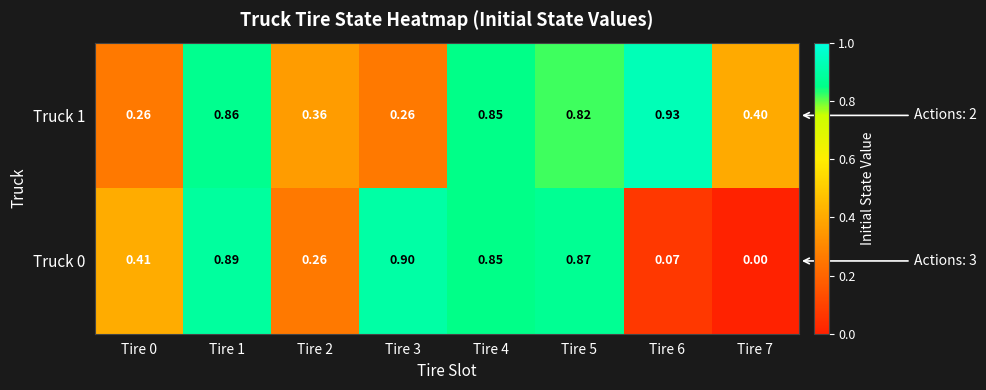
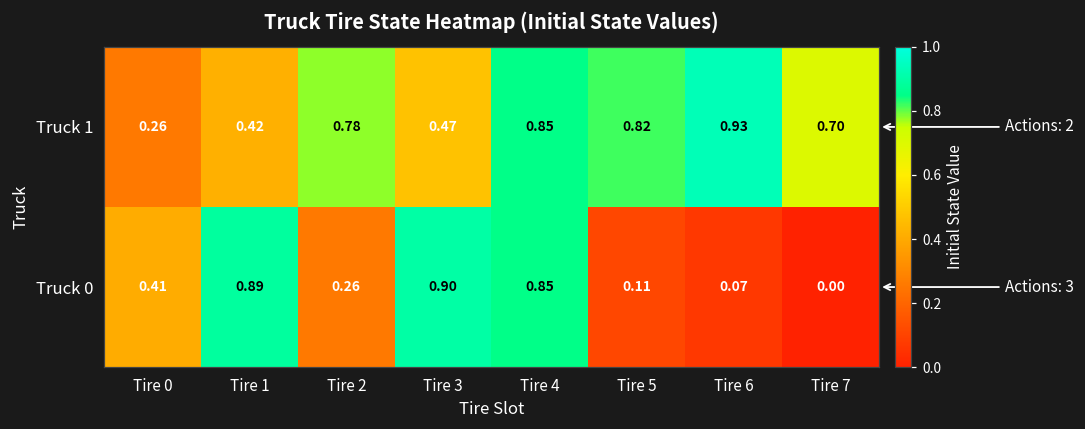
  {
    "Truck 1": {
      "Tire 0": 0.26,
-     "Tire 1": 0.86,
-     "Tire 2": 0.36,
-     "Tire 3": 0.26,
+     "Tire 1": 0.42,
+     "Tire 2": 0.78,
+     "Tire 3": 0.47,
      "Tire 4": 0.85,
      "Tire 5": 0.82,
      "Tire 6": 0.93,
-     "Tire 7": 0.40
+     "Tire 7": 0.70
    },
    "Truck 0": {
      "Tire 0": 0.41,
      "Tire 1": 0.89,
      "Tire 2": 0.26,
      "Tire 3": 0.90,
      "Tire 4": 0.85,
-     "Tire 5": 0.87,
+     "Tire 5": 0.11,
      "Tire 6": 0.07,
      "Tire 7": 0.00
    }
  }
